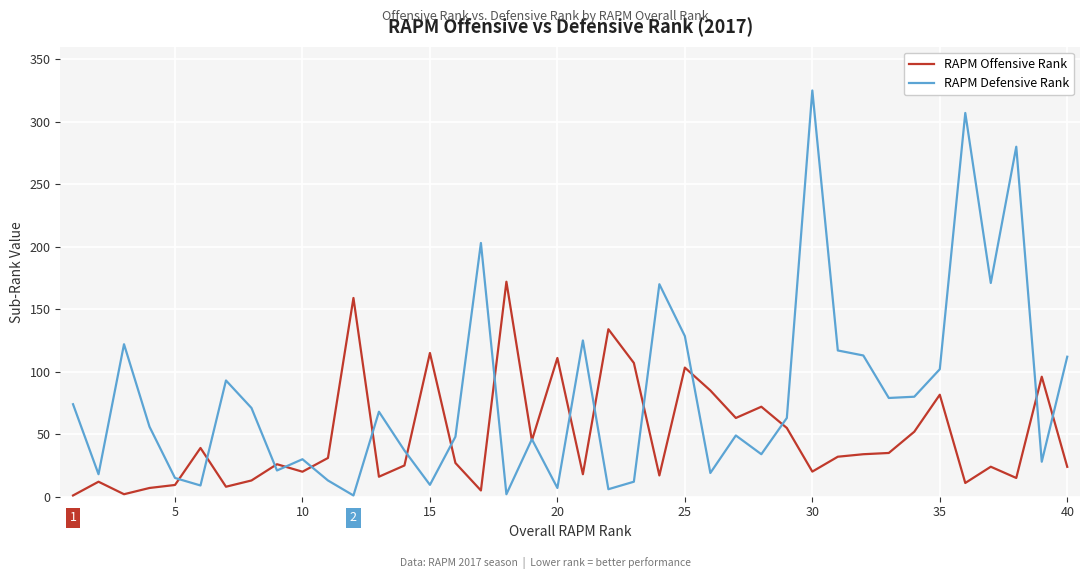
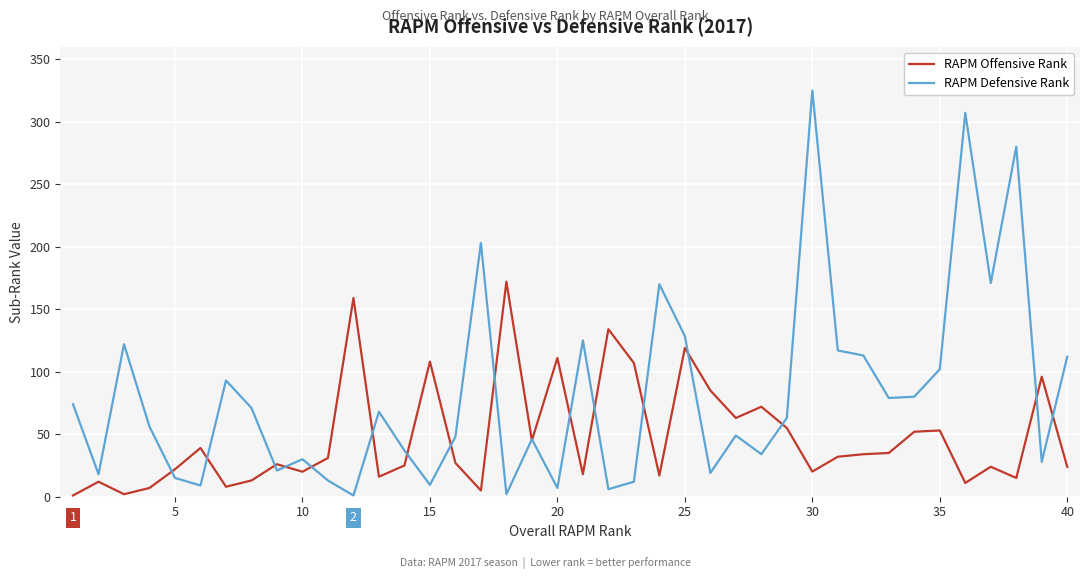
  {
    "RAPM Offensive Rank": {
-     "5": 9,
+     "5": 22,
      "10": 20,
-     "15": 115,
+     "15": 108,
      "20": 111,
-     "25": 103,
+     "25": 119,
      "30": 20,
-     "35": 82,
+     "35": 53,
      "40": 24
    },
    "RAPM Defensive Rank": {
      "5": 15,
      "10": 30,
      "15": 10,
      "20": 7,
      "25": 129,
      "30": 325,
      "35": 102,
      "40": 112
    }
  }
